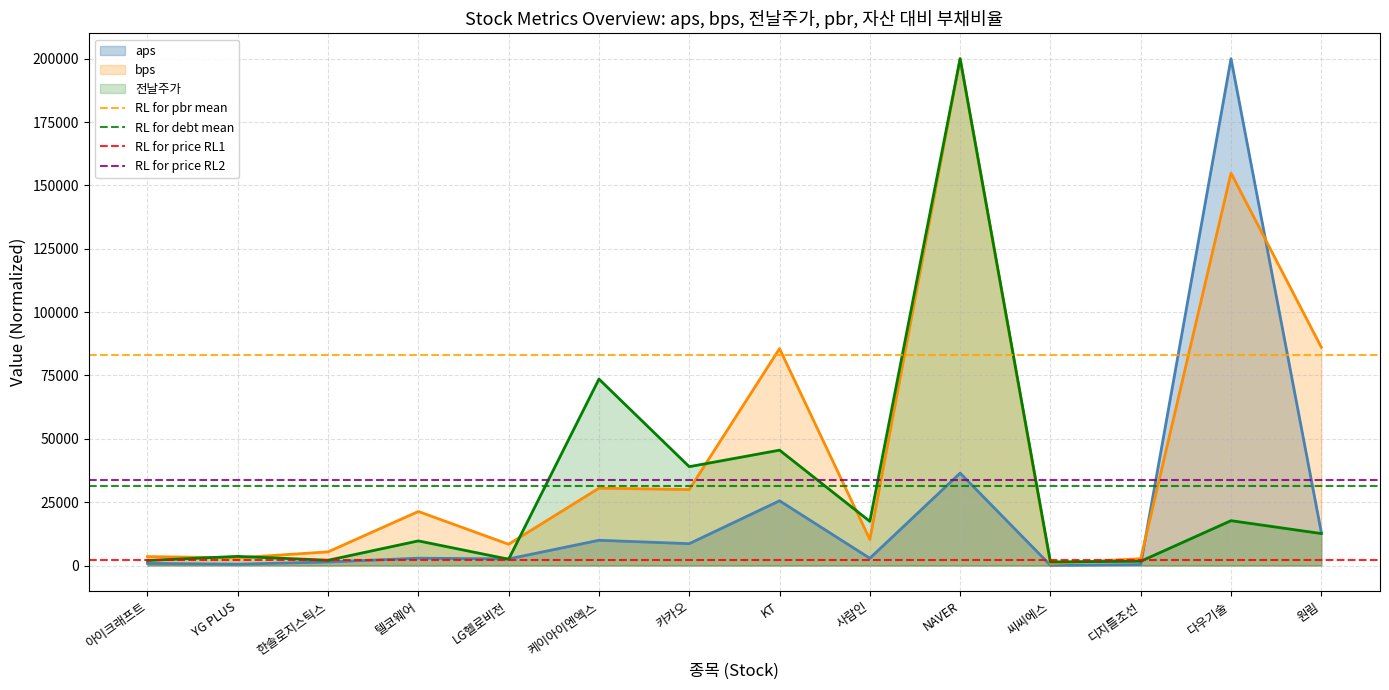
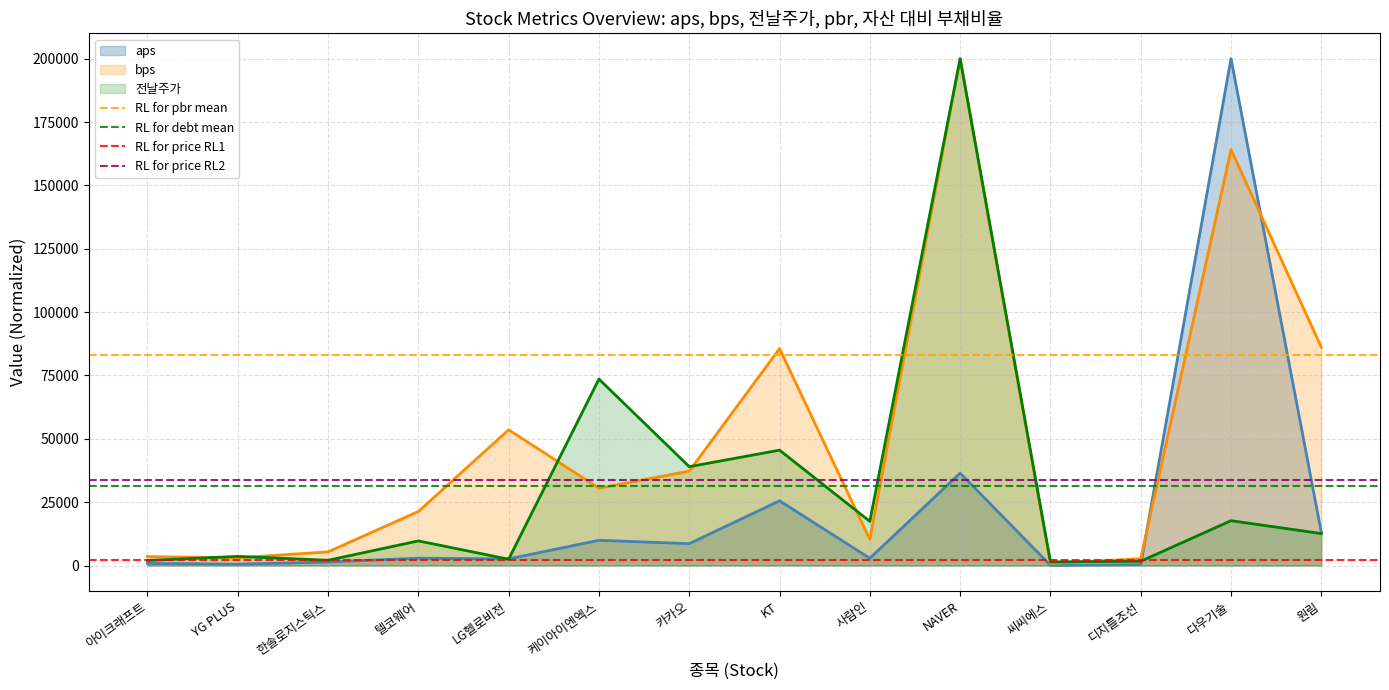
  {
    "bps": {
      "아이크래프트": 4000,
      "한솔로지스틱스": 5000,
      "텔코웨어": 21000,
-     "LG헬로비전": 8000,
+     "LG헬로비전": 54000,
      "케이아이엔엑스": 31000,
-     "카카오": 30000,
+     "카카오": 37000,
      "KT": 86000,
      "사람인": 10000,
      "디지틀조선": 3000,
-     "다우기술": 155000,
+     "다우기술": 164000,
      "원림": 86000
    }
  }
